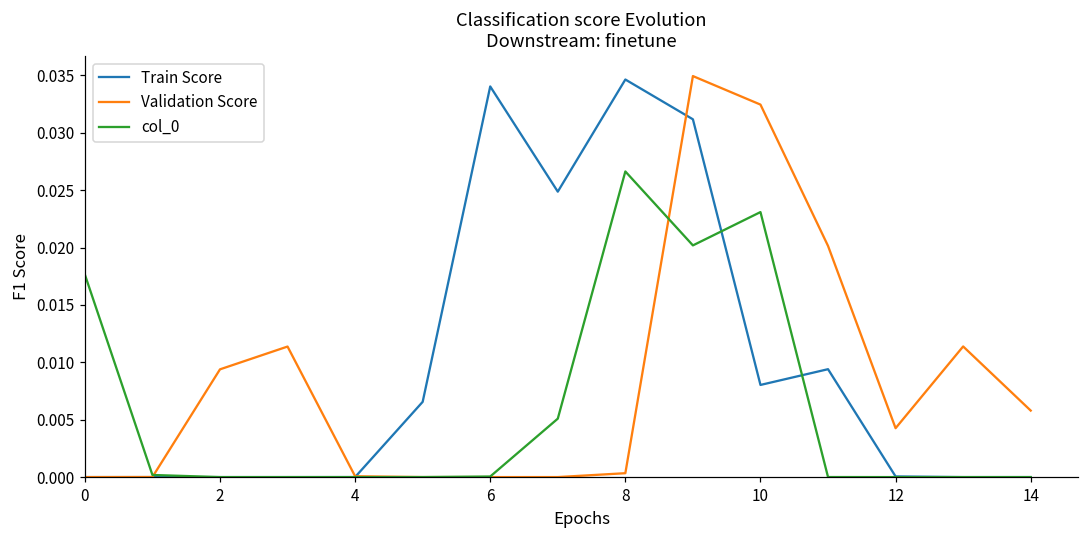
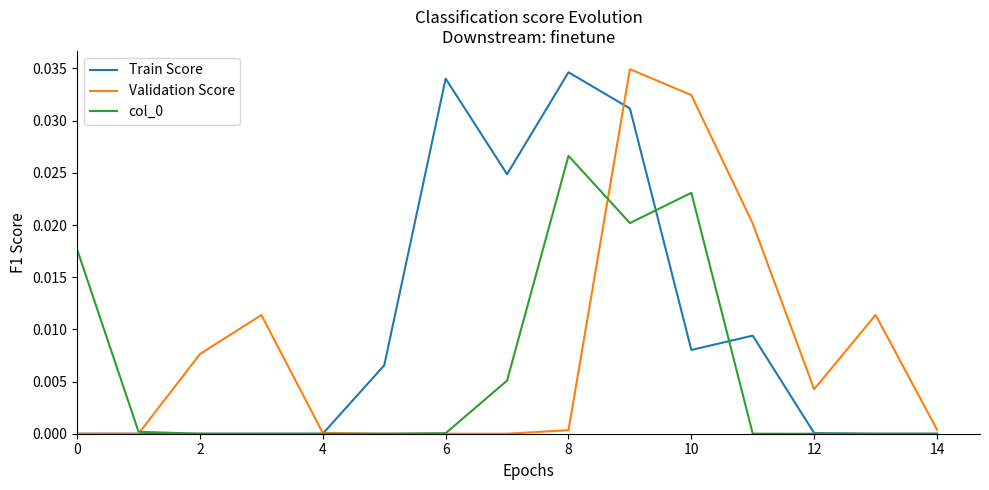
  {
    "Train Score": {
      "6": 0.0340,
      "8": 0.0346,
      "10": 0.0080
    },
    "Validation Score": {
-     "2": 0.0094,
+     "2": 0.0076,
      "8": 0.0003,
      "10": 0.0325,
      "12": 0.0043,
-     "14": 0.0058
+     "14": 0.0004
    },
    "col_0": {
      "0": 0.0176,
      "8": 0.0266,
      "10": 0.0231
    }
  }
